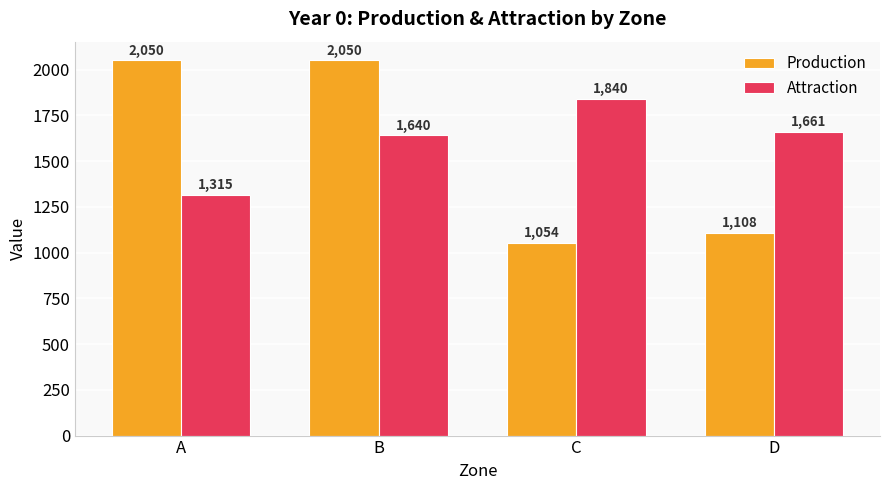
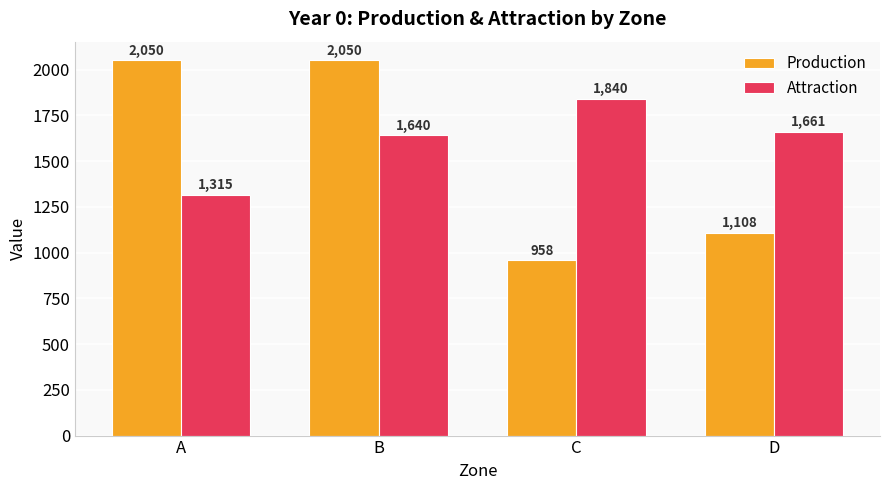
  {
    "Production": {
      "A": "2,050",
      "B": "2,050",
-     "C": "1,054",
+     "C": "958",
      "D": "1,108"
    },
    "Attraction": {
      "A": "1,315",
      "B": "1,640",
      "C": "1,840",
      "D": "1,661"
    }
  }
